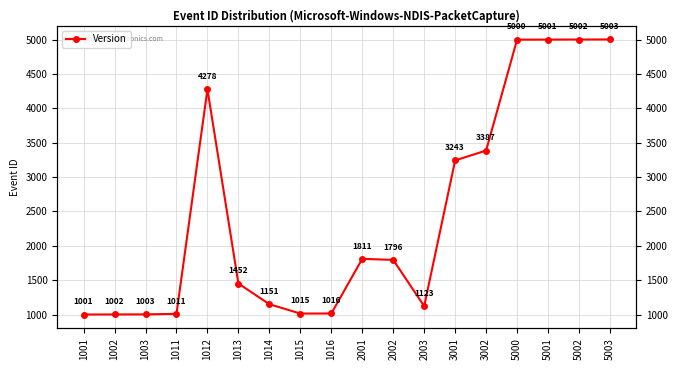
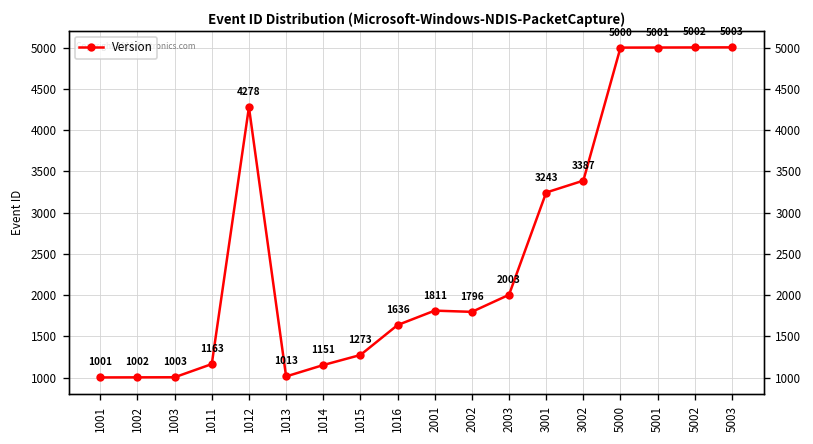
  {
    "1001": 1001,
    "1002": 1002,
    "1003": 1003,
-   "1011": 1011,
+   "1011": 1163,
    "1012": 4278,
-   "1013": 1452,
+   "1013": 1013,
    "1014": 1151,
-   "1015": 1015,
-   "1016": 1016,
+   "1015": 1273,
+   "1016": 1636,
    "2001": 1811,
    "2002": 1796,
-   "2003": 1123,
+   "2003": 2003,
    "3001": 3243,
    "3002": 3387,
    "5000": 5000,
    "5001": 5001,
    "5002": 5002,
    "5003": 5003
  }
